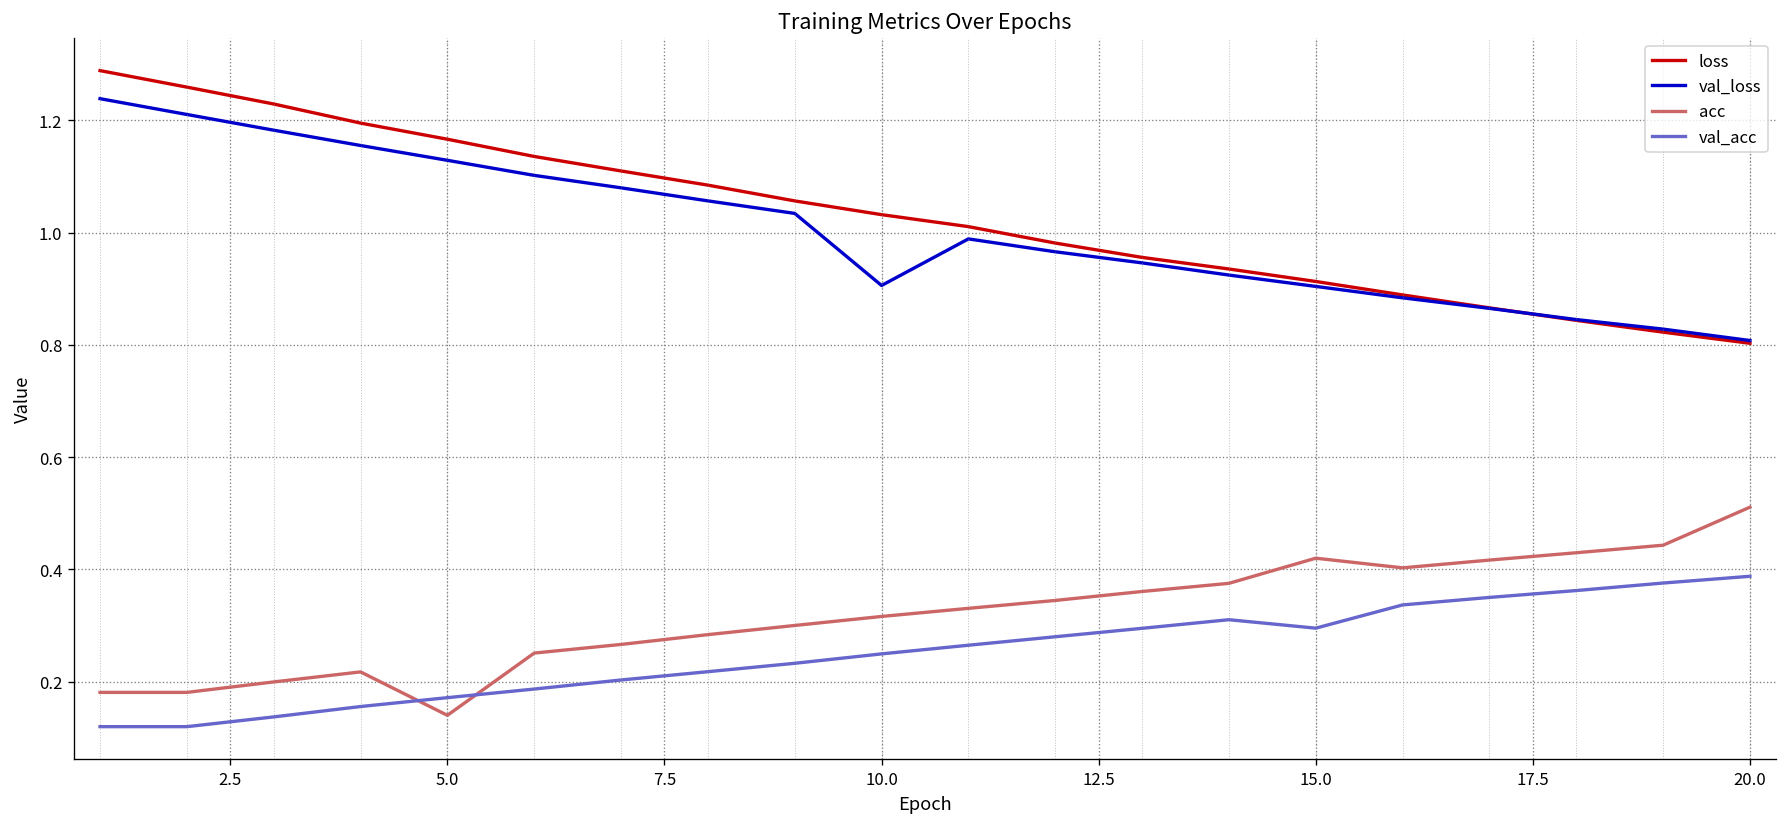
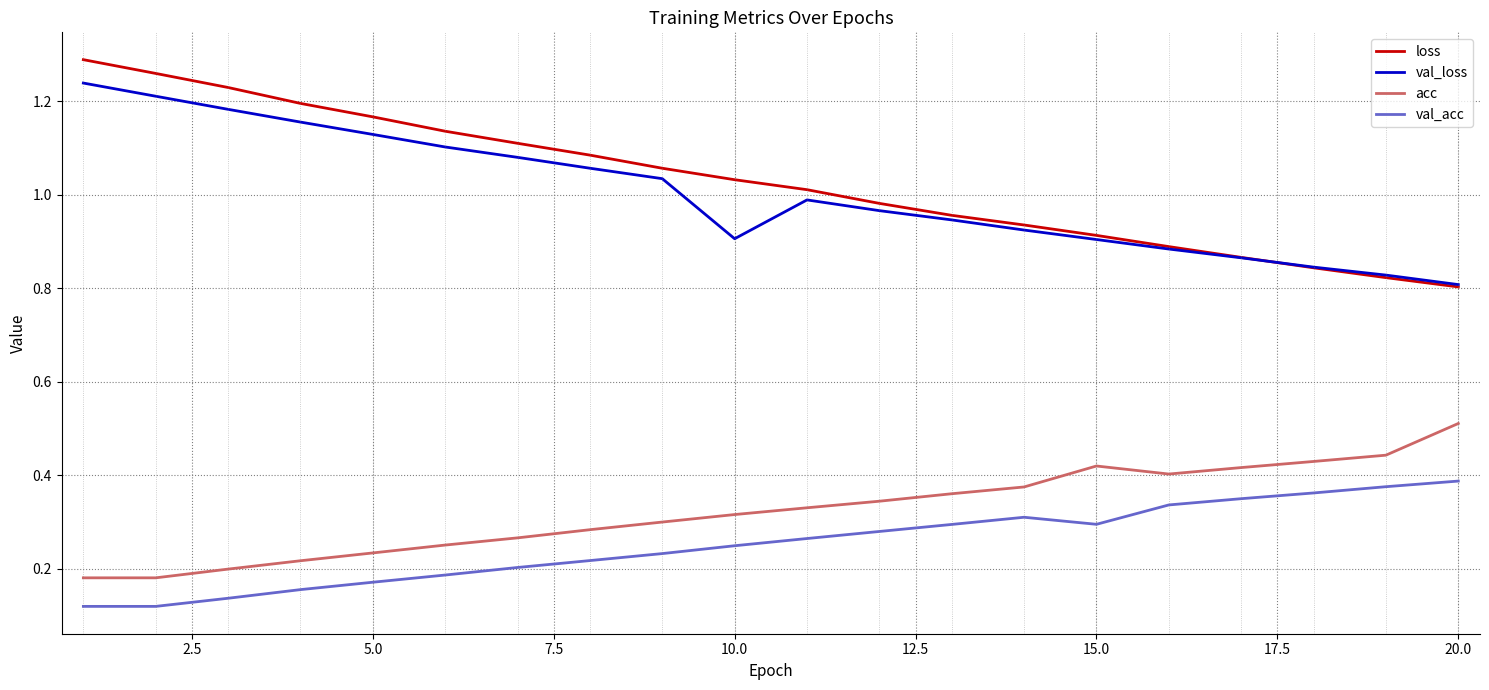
  {
    "loss": {
      "5.0": 1.17,
      "10.0": 1.03,
      "15.0": 0.91
    },
    "val_loss": {
      "5.0": 1.13,
      "10.0": 0.91,
      "15.0": 0.90
    },
    "acc": {
-     "5.0": 0.14,
+     "5.0": 0.23,
      "10.0": 0.32,
      "15.0": 0.42,
      "20.0": 0.51
    },
    "val_acc": {
      "5.0": 0.17,
      "10.0": 0.25,
      "15.0": 0.30,
      "20.0": 0.39
    }
  }
